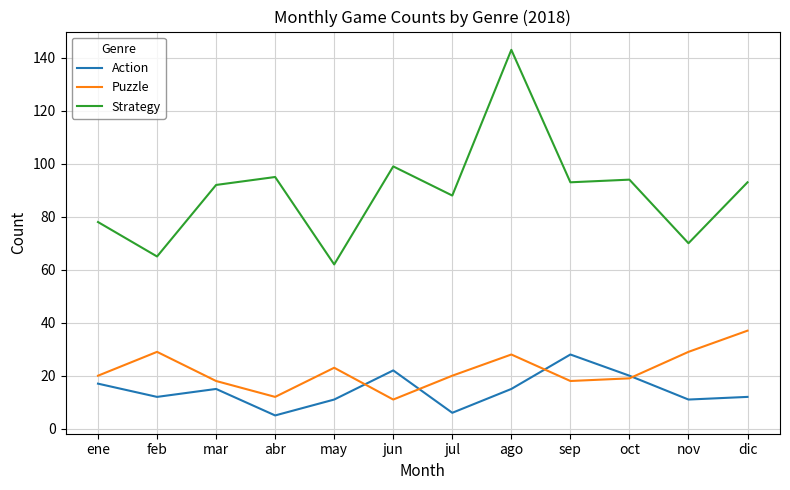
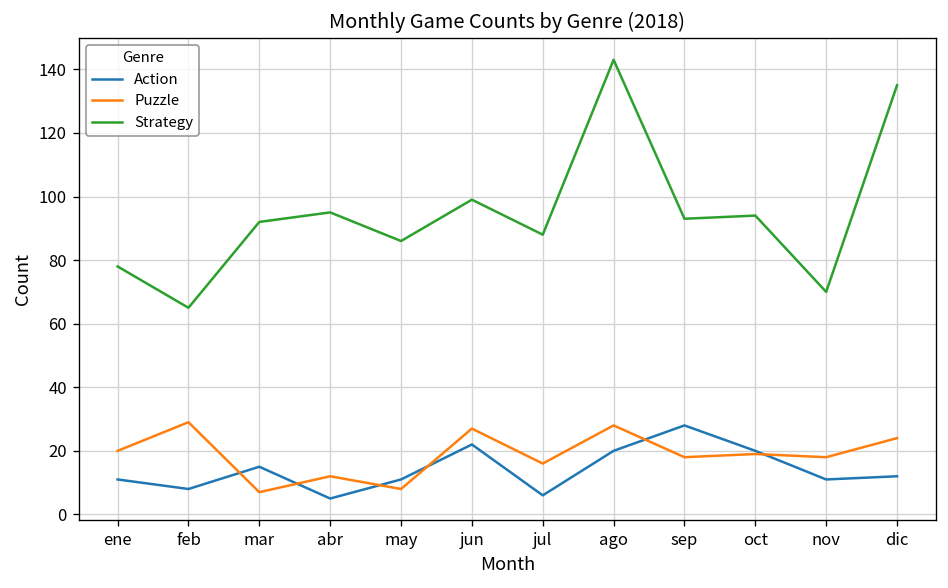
  {
    "Action": {
-     "ene": 17,
-     "feb": 12,
+     "ene": 11,
+     "feb": 8,
      "mar": 15,
      "abr": 5,
      "may": 11,
      "jun": 22,
      "jul": 6,
-     "ago": 15,
+     "ago": 20,
      "sep": 28,
      "oct": 20,
      "nov": 11,
      "dic": 12
    },
    "Puzzle": {
      "ene": 20,
      "feb": 29,
-     "mar": 18,
+     "mar": 7,
      "abr": 12,
-     "may": 23,
-     "jun": 11,
-     "jul": 20,
+     "may": 8,
+     "jun": 27,
+     "jul": 16,
      "ago": 28,
      "sep": 18,
      "oct": 19,
-     "nov": 29,
-     "dic": 37
+     "nov": 18,
+     "dic": 24
    },
    "Strategy": {
      "ene": 78,
      "feb": 65,
      "mar": 92,
      "abr": 95,
-     "may": 62,
+     "may": 86,
      "jun": 99,
      "jul": 88,
      "ago": 143,
      "sep": 93,
      "oct": 94,
      "nov": 70,
-     "dic": 93
+     "dic": 135
    }
  }
